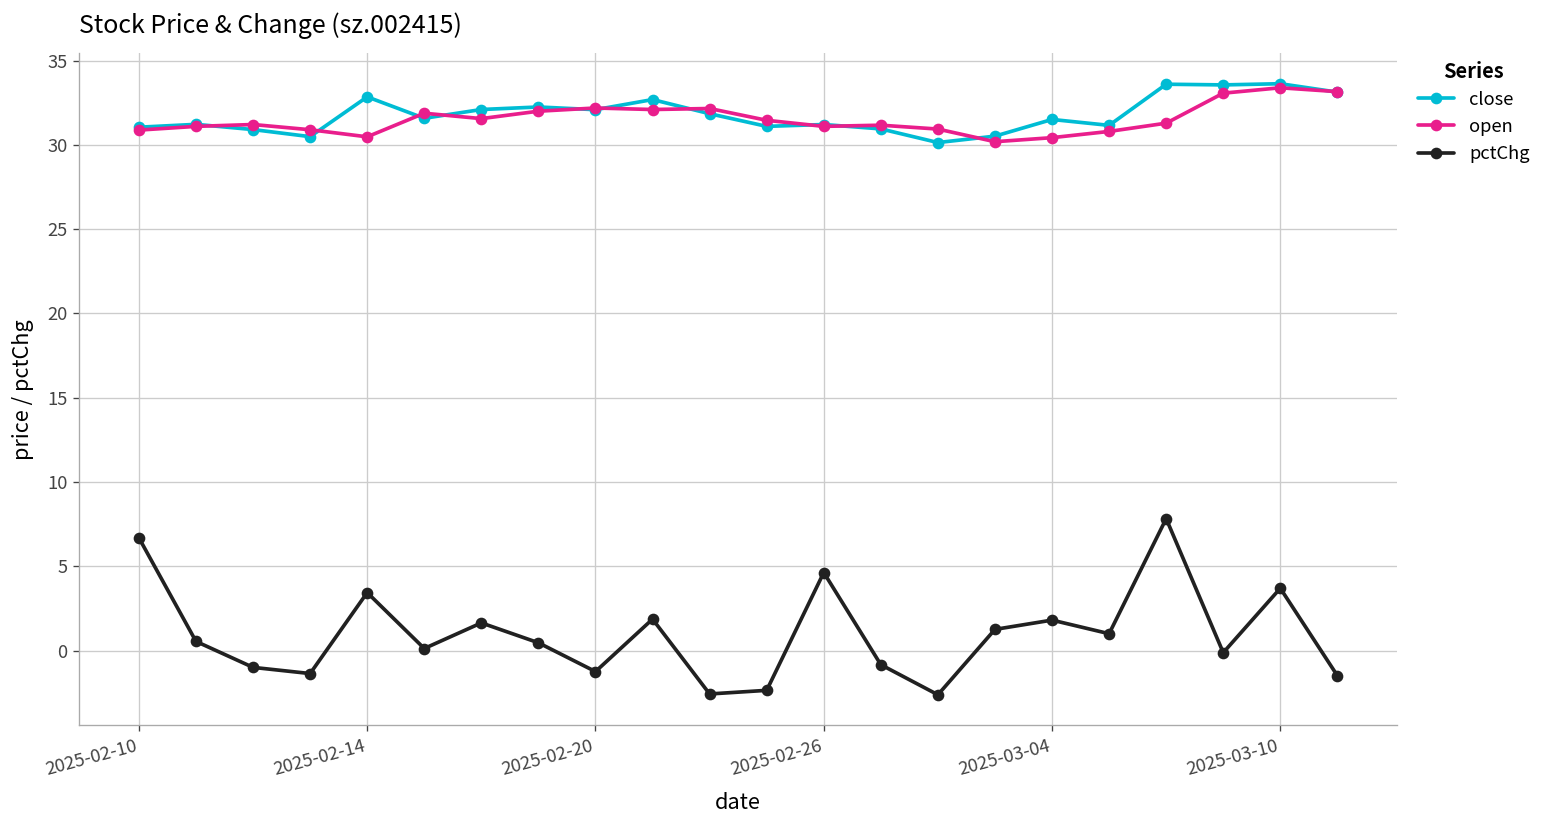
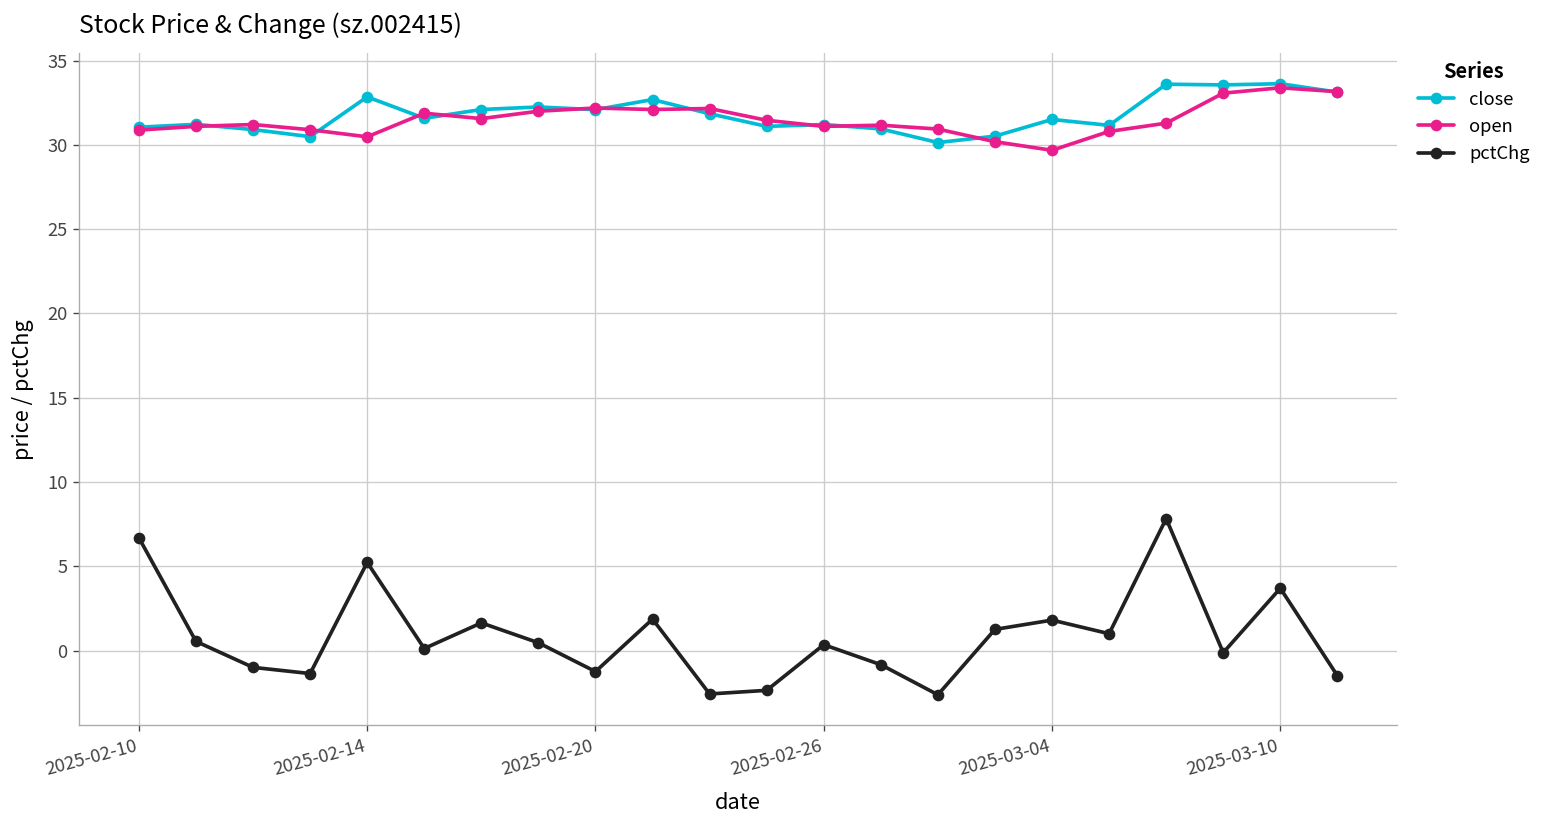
  {
    "close": {
      "2025-02-14": 32.9,
      "2025-03-04": 31.5,
      "2025-03-10": 33.6
    },
    "open": {
      "2025-02-14": 30.5,
-     "2025-03-04": 30.4,
+     "2025-03-04": 29.7,
      "2025-03-10": 33.4
    },
    "pctChg": {
      "2025-02-10": 6.7,
-     "2025-02-14": 3.4,
+     "2025-02-14": 5.2,
      "2025-02-20": -1.2,
-     "2025-02-26": 4.6,
+     "2025-02-26": 0.4,
      "2025-03-04": 1.8,
      "2025-03-10": 3.7
    }
  }
